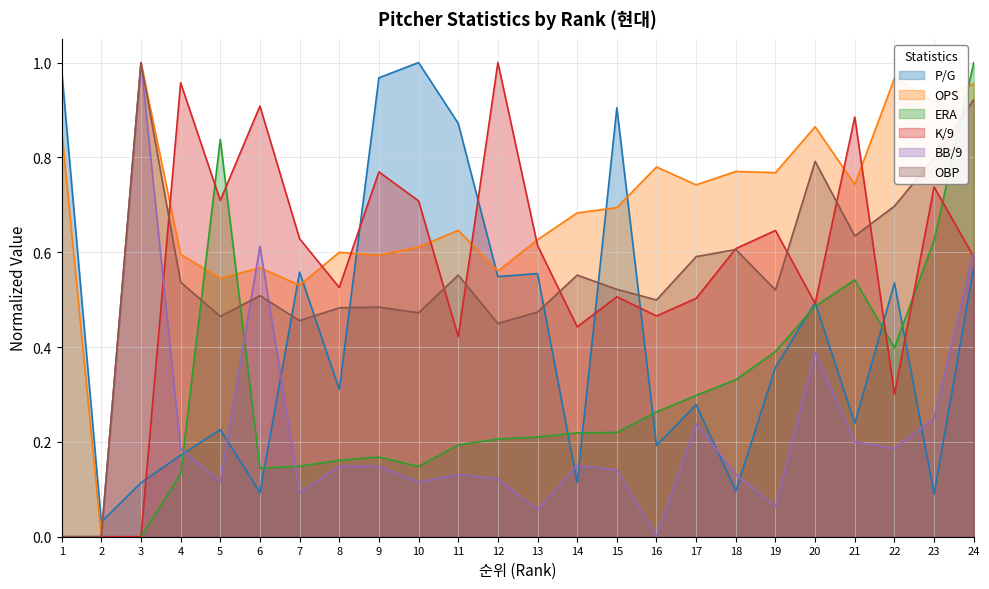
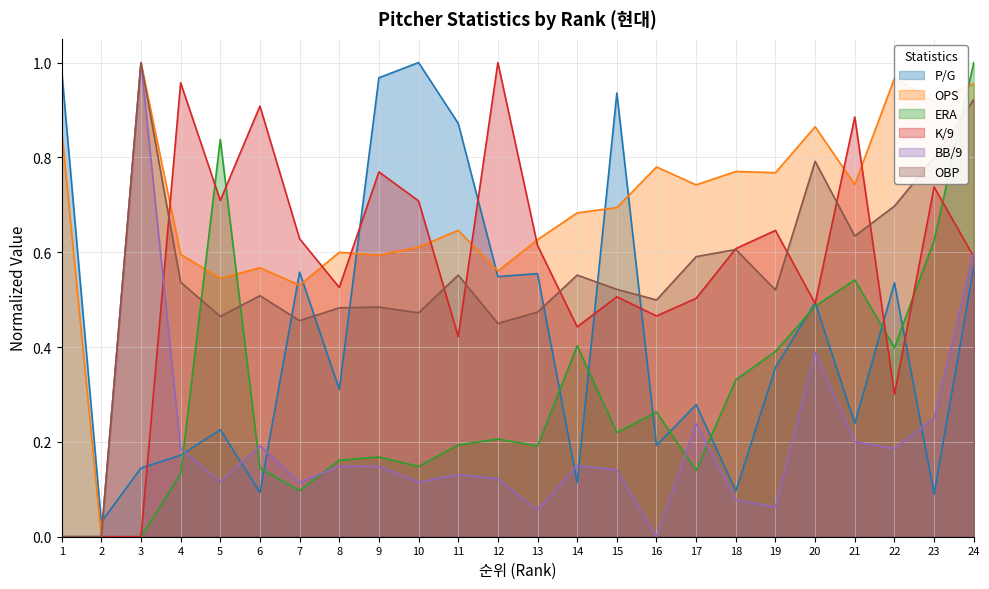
  {
    "P/G": {
      "1": 0.98,
      "2": 0.03,
-     "3": 0.11,
+     "3": 0.14,
      "4": 0.17,
      "5": 0.23,
      "6": 0.09,
      "7": 0.56,
      "8": 0.31,
      "9": 0.97,
      "10": 1.00,
      "11": 0.87,
      "12": 0.55,
      "13": 0.55,
      "14": 0.11,
-     "15": 0.90,
+     "15": 0.94,
      "16": 0.19,
      "17": 0.28,
      "18": 0.10,
      "19": 0.36,
      "21": 0.24,
      "22": 0.54,
      "23": 0.09,
      "24": 0.57
    },
    "ERA": {
      "4": 0.13,
      "5": 0.84,
      "6": 0.14,
-     "7": 0.15,
+     "7": 0.10,
      "8": 0.16,
      "9": 0.17,
      "10": 0.15,
      "11": 0.19,
      "12": 0.21,
-     "13": 0.21,
-     "14": 0.22,
+     "13": 0.19,
+     "14": 0.40,
      "15": 0.22,
      "16": 0.26,
-     "17": 0.30,
+     "17": 0.14,
      "18": 0.33,
      "19": 0.39,
      "20": 0.49,
      "21": 0.54,
      "22": 0.40,
      "23": 0.63,
      "24": 1.00
    },
    "BB/9": {
      "4": 0.19,
      "5": 0.12,
-     "6": 0.61,
-     "7": 0.09,
+     "6": 0.19,
+     "7": 0.11,
      "8": 0.15,
      "9": 0.15,
      "10": 0.12,
      "11": 0.13,
      "12": 0.12,
      "13": 0.06,
      "14": 0.15,
      "15": 0.14,
      "16": 0.00,
      "17": 0.24,
-     "18": 0.13,
+     "18": 0.08,
      "19": 0.06,
      "20": 0.39,
      "21": 0.20,
      "22": 0.19,
      "23": 0.25,
      "24": 0.60
    }
  }
